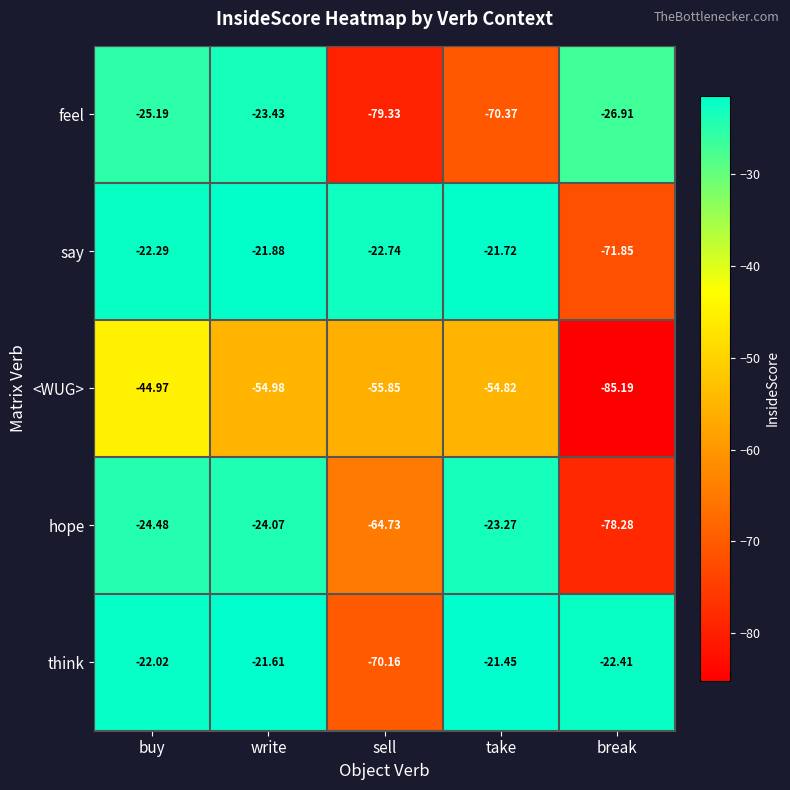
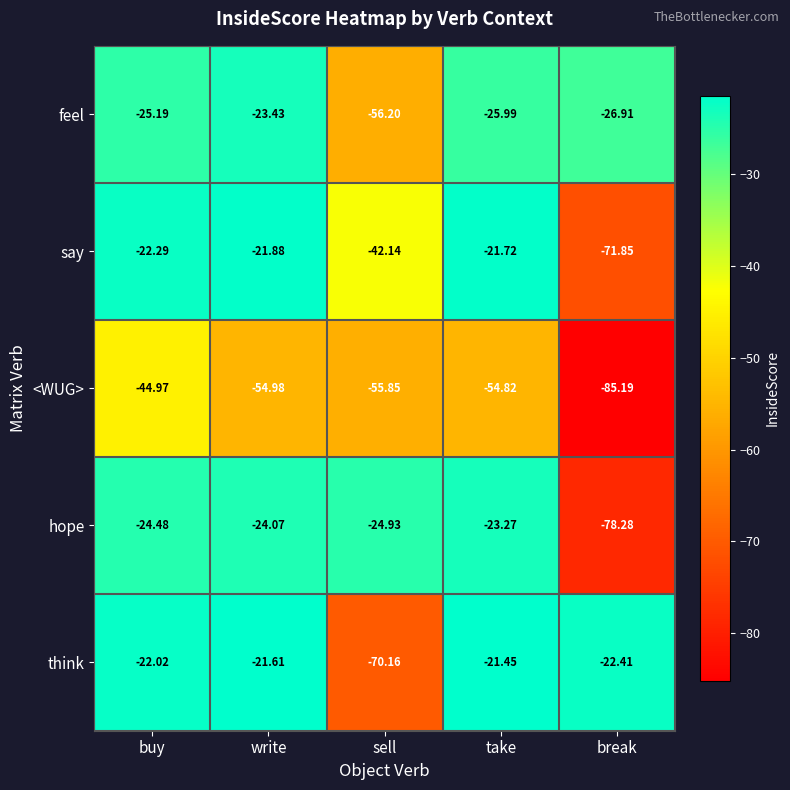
  {
    "feel": {
      "buy": -25.19,
      "write": -23.43,
-     "sell": -79.33,
-     "take": -70.37,
+     "sell": -56.20,
+     "take": -25.99,
      "break": -26.91
    },
    "say": {
      "buy": -22.29,
      "write": -21.88,
-     "sell": -22.74,
+     "sell": -42.14,
      "take": -21.72,
      "break": -71.85
    },
    "<WUG>": {
      "buy": -44.97,
      "write": -54.98,
      "sell": -55.85,
      "take": -54.82,
      "break": -85.19
    },
    "hope": {
      "buy": -24.48,
      "write": -24.07,
-     "sell": -64.73,
+     "sell": -24.93,
      "take": -23.27,
      "break": -78.28
    },
    "think": {
      "buy": -22.02,
      "write": -21.61,
      "sell": -70.16,
      "take": -21.45,
      "break": -22.41
    }
  }
